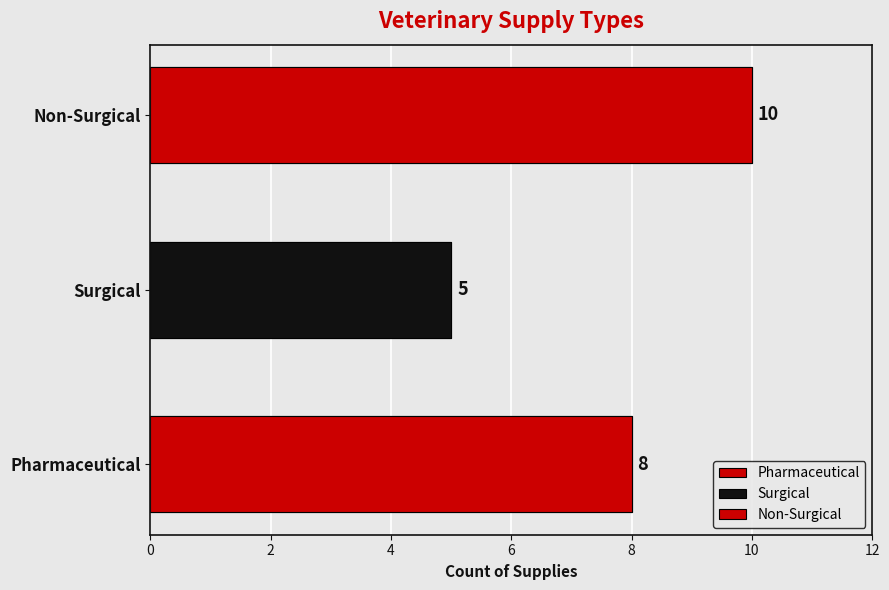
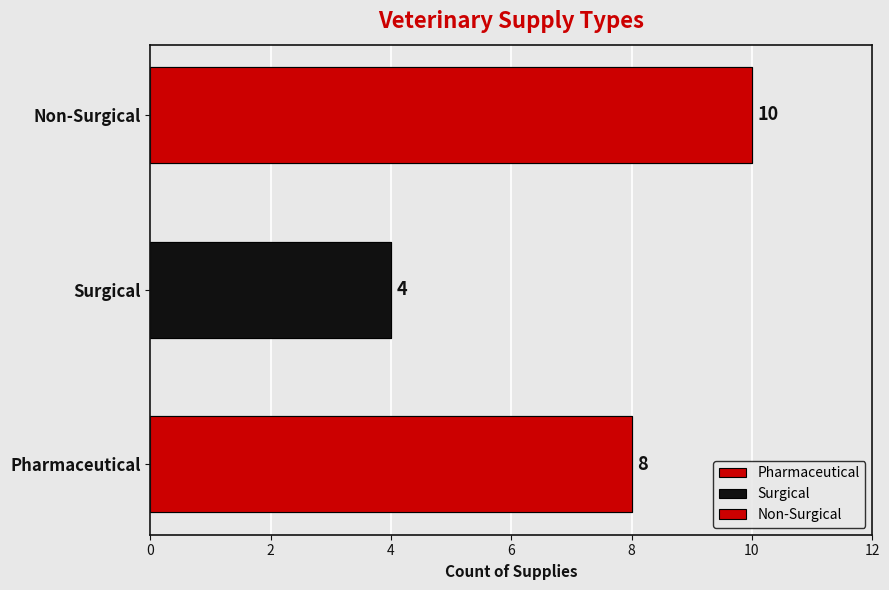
  {
    "Surgical": {
-     "Surgical": 5
+     "Surgical": 4
    }
  }
